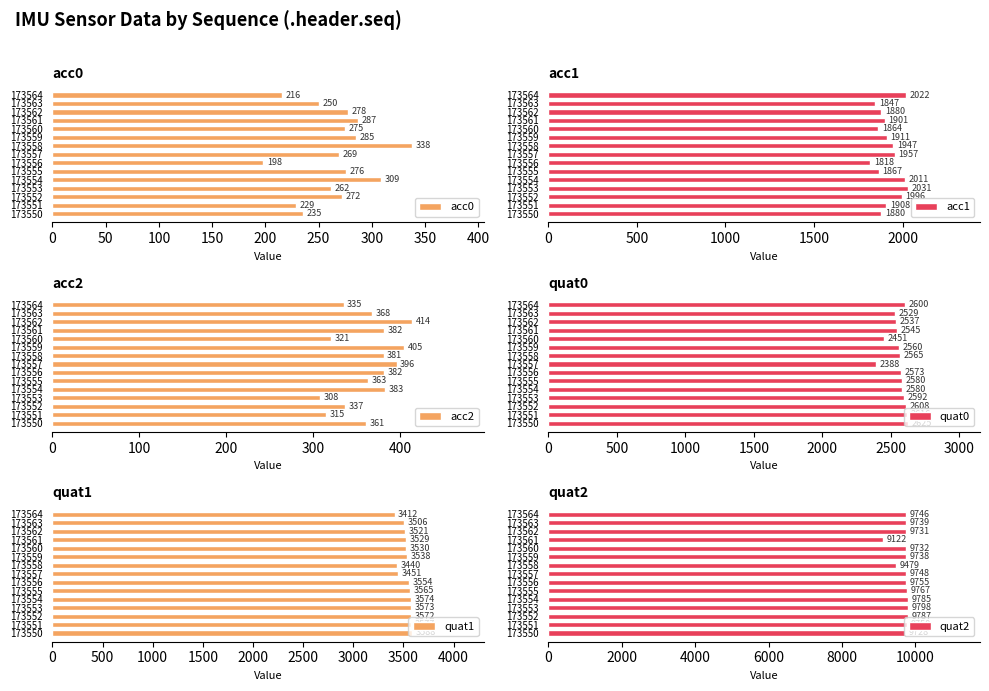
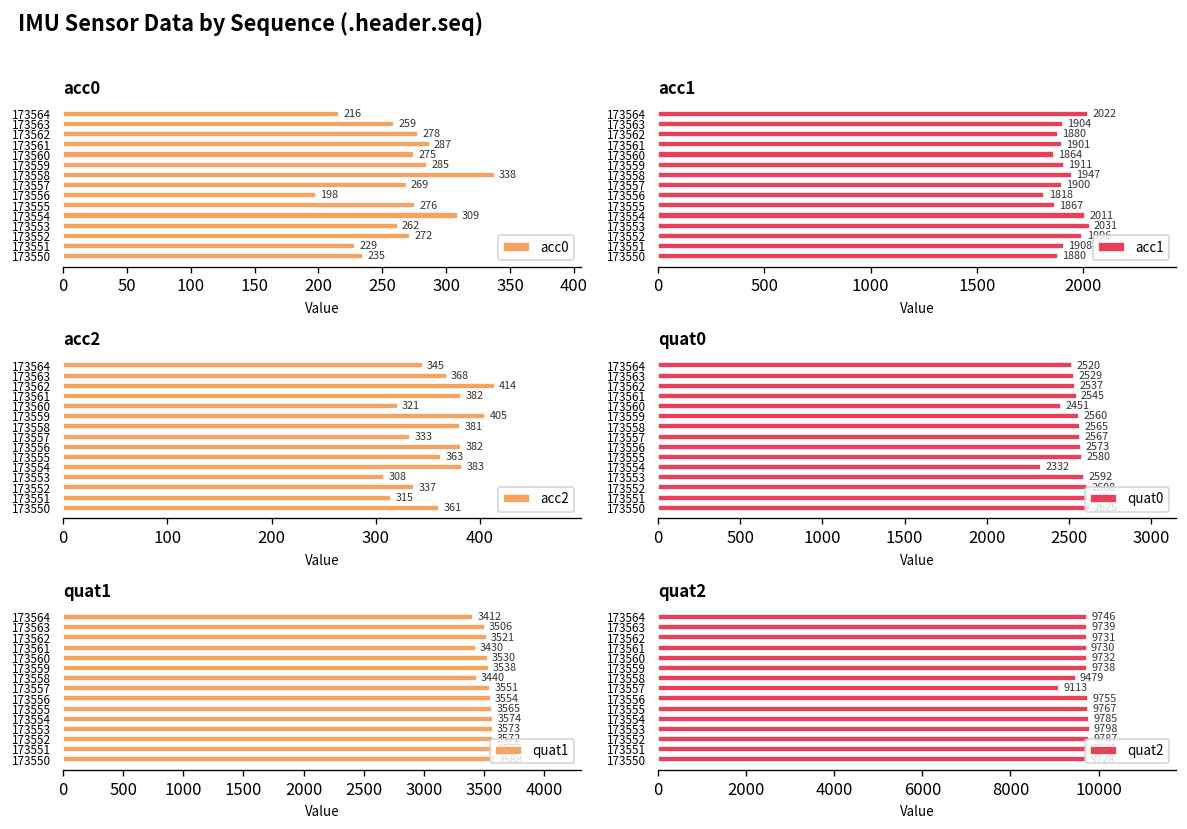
  {
    "acc0": {
      "173564": 216,
-     "173563": 250,
+     "173563": 259,
      "173560": 275,
      "173557": 269,
      "173556": 198,
      "173552": 272
    },
    "acc1": {
      "173564": 2022,
-     "173563": 1847,
+     "173563": 1904,
      "173560": 1864,
-     "173557": 1957,
+     "173557": 1900,
      "173556": 1818,
      "173553": 2031
    },
    "acc2": {
-     "173564": 335,
+     "173564": 345,
      "173561": 382,
      "173560": 321,
-     "173557": 396
+     "173557": 333
    },
    "quat0": {
-     "173564": 2600,
+     "173564": 2520,
      "173561": 2545,
      "173560": 2451,
-     "173557": 2388,
-     "173554": 2580,
+     "173557": 2567,
+     "173554": 2332,
      "173553": 2592
    },
    "quat1": {
      "173564": 3412,
-     "173561": 3529,
+     "173561": 3430,
      "173558": 3440,
-     "173557": 3451
+     "173557": 3551
    },
    "quat2": {
      "173564": 9746,
-     "173561": 9122,
+     "173561": 9730,
      "173558": 9479,
-     "173557": 9748,
+     "173557": 9113,
      "173554": 9785,
      "173553": 9798
    }
  }
